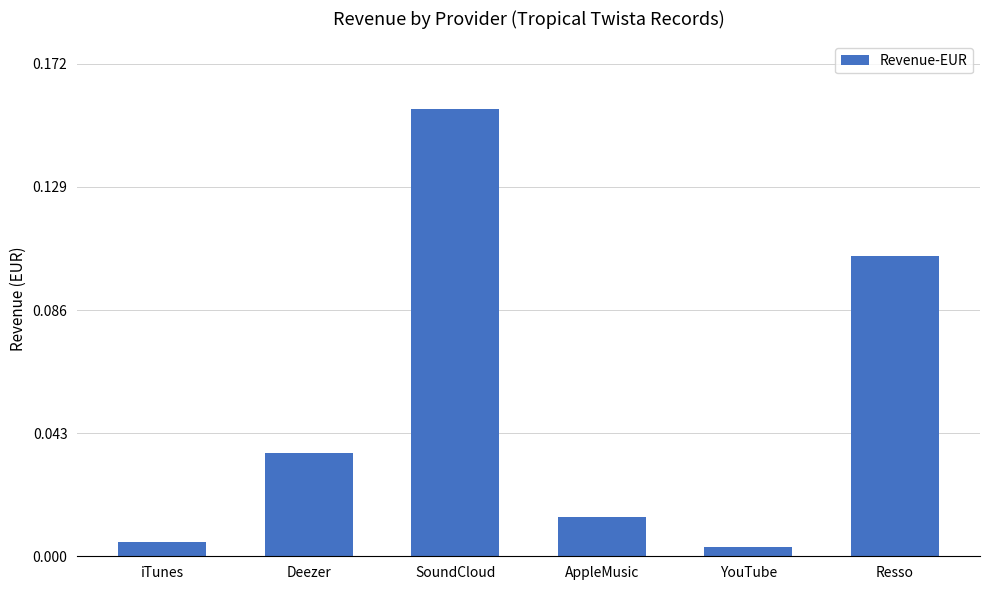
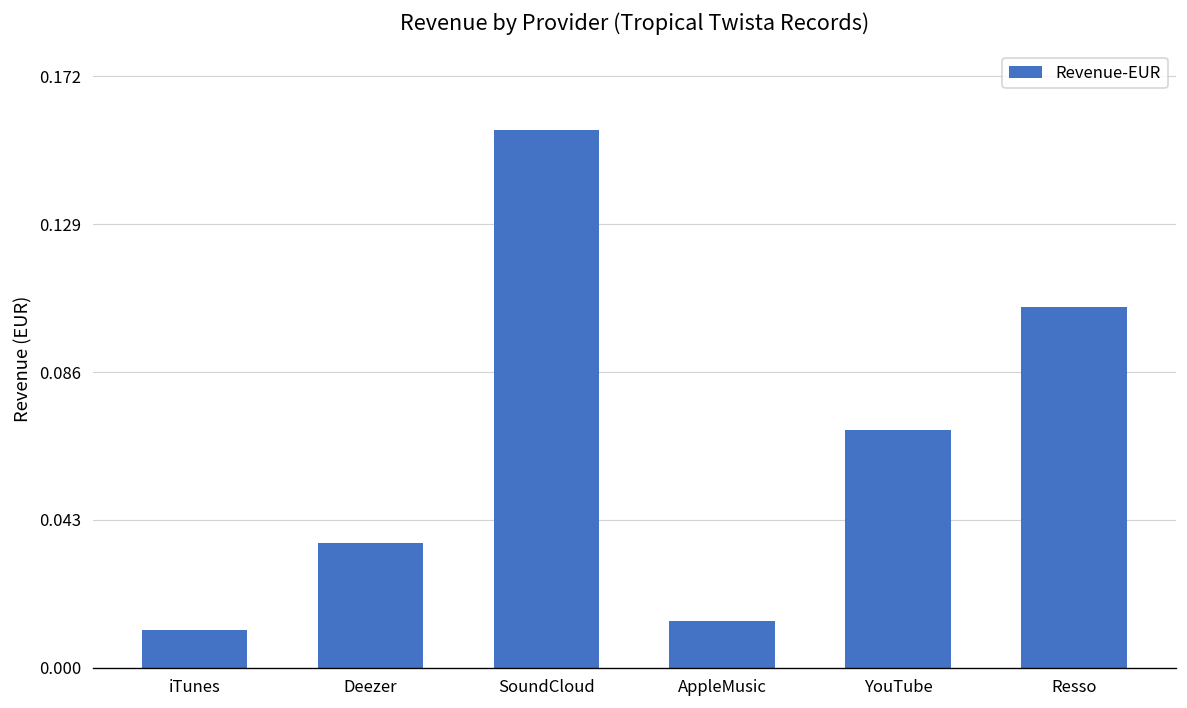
  {
-   "iTunes": 0.005,
+   "iTunes": 0.011,
    "Deezer": 0.036,
    "SoundCloud": 0.156,
    "AppleMusic": 0.014,
-   "YouTube": 0.003,
+   "YouTube": 0.069,
    "Resso": 0.105
  }
